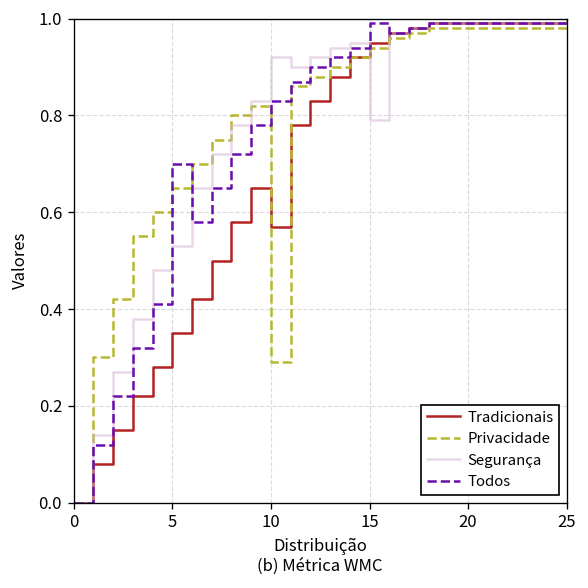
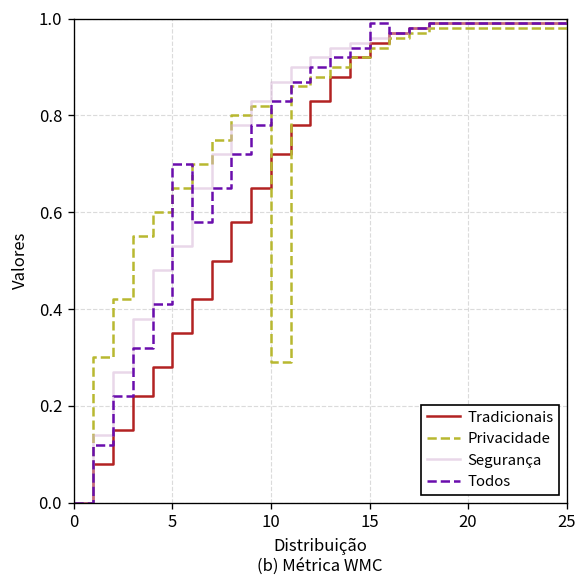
  {
    "Tradicionais": {
      "5": 0.35,
-     "10": 0.57,
+     "10": 0.72,
      "15": 0.95
    },
    "Privacidade": {
      "5": 0.65,
      "10": 0.29,
      "15": 0.94
    },
    "Segurança": {
      "5": 0.53,
-     "10": 0.92,
-     "15": 0.79
+     "10": 0.87,
+     "15": 0.96
    },
    "Todos": {
      "5": 0.70,
      "10": 0.83,
      "15": 0.99
    }
  }
